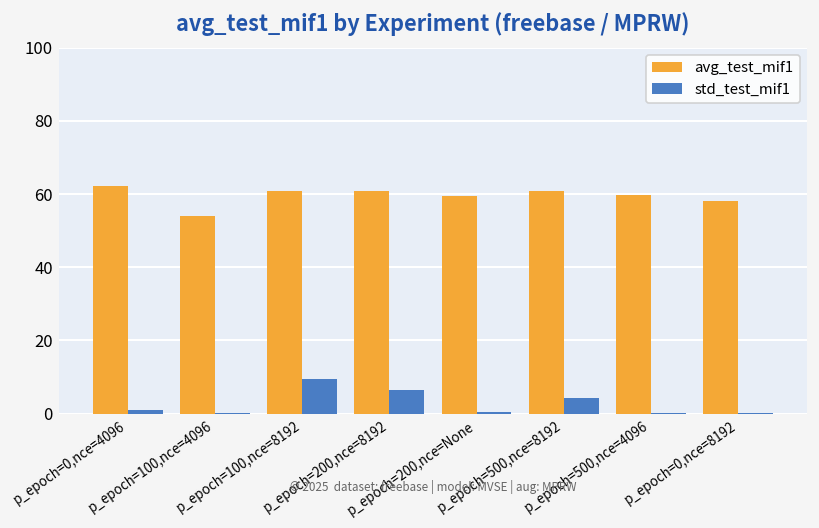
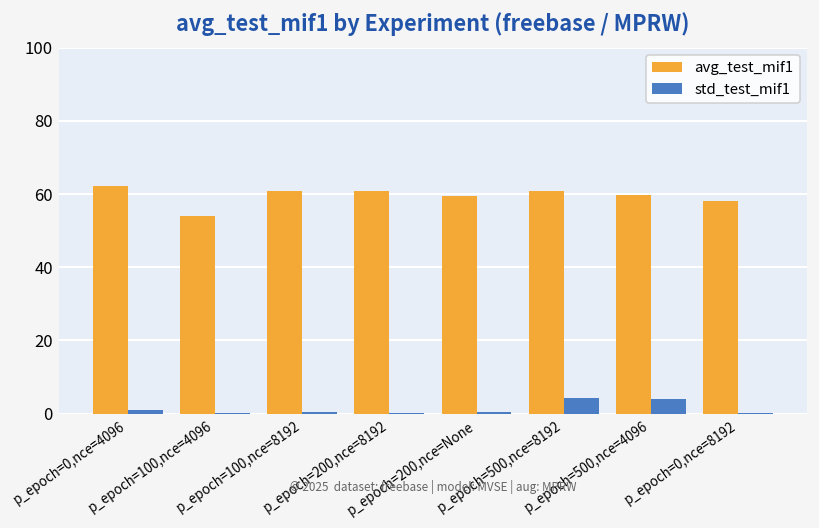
  {
    "avg_test_mif1": {
      "p_epoch=0,nce=4096": 62,
      "p_epoch=100,nce=4096": 54,
      "p_epoch=100,nce=8192": 61,
      "p_epoch=200,nce=8192": 61,
      "p_epoch=200,nce=None": 59,
      "p_epoch=500,nce=8192": 61,
      "p_epoch=500,nce=4096": 60,
      "p_epoch=0,nce=8192": 58
    },
    "std_test_mif1": {
      "p_epoch=0,nce=4096": 1,
-     "p_epoch=100,nce=8192": 10,
-     "p_epoch=200,nce=8192": 6,
+     "p_epoch=100,nce=8192": 0,
+     "p_epoch=200,nce=8192": 0,
      "p_epoch=500,nce=8192": 4,
-     "p_epoch=500,nce=4096": 0
+     "p_epoch=500,nce=4096": 4
    }
  }
